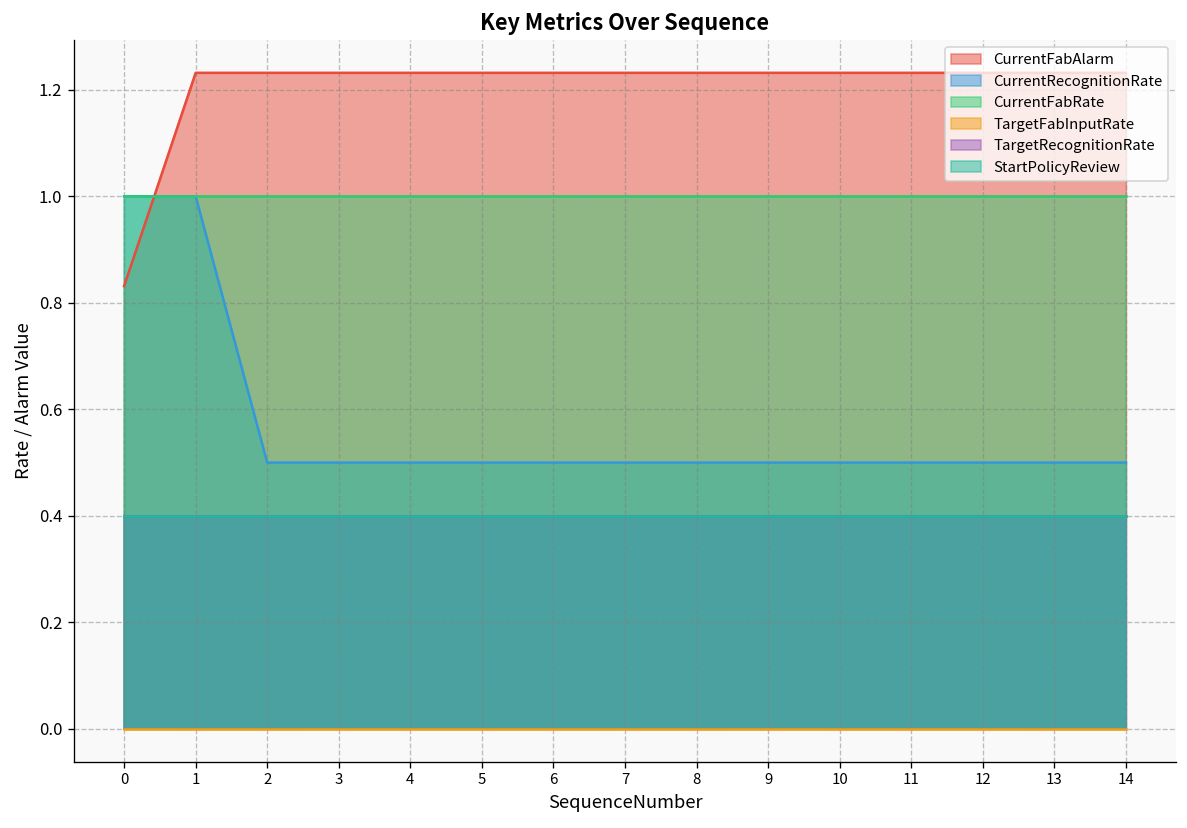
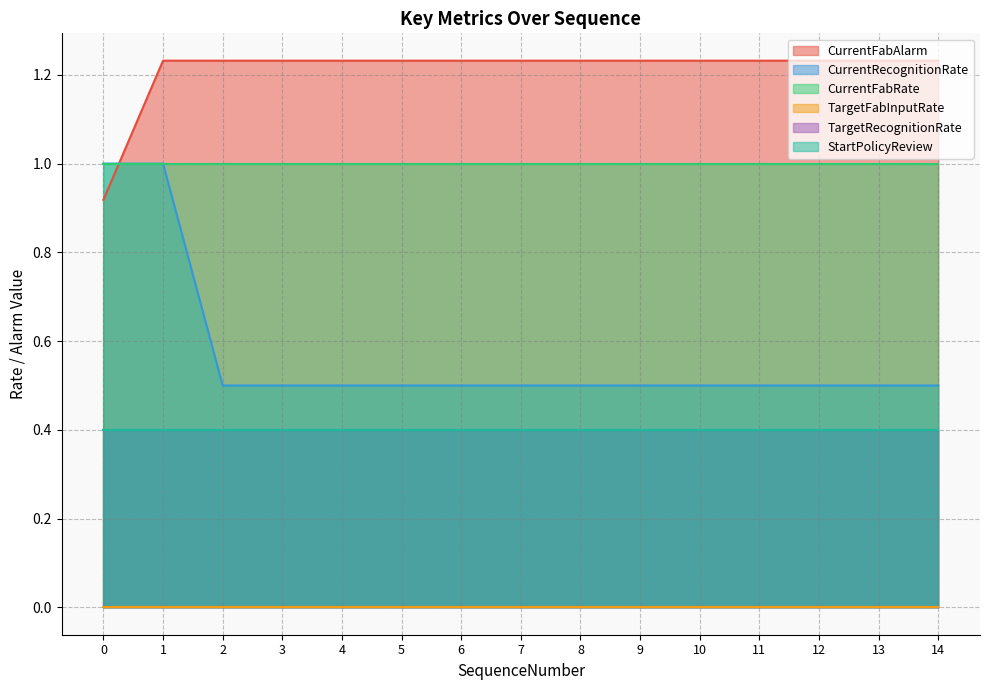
  {
    "CurrentFabAlarm": {
-     "0": 0.83,
+     "0": 0.92,
      "1": 1.23,
      "2": 1.23,
      "3": 1.23,
      "4": 1.23,
      "5": 1.23,
      "6": 1.23,
      "7": 1.23,
      "8": 1.23,
      "9": 1.23,
      "10": 1.23,
      "11": 1.23
    },
    "TargetFabInputRate": {
      "0": 0.00,
      "1": 0.00,
      "2": 0.00,
      "3": 0.00,
      "4": 0.00,
      "5": 0.00,
      "6": 0.00,
      "7": 0.00,
      "8": 0.00,
      "9": 0.00,
      "10": 0.00,
      "11": 0.00,
      "12": 0.00,
      "13": 0.00,
      "14": 0.00
    }
  }
